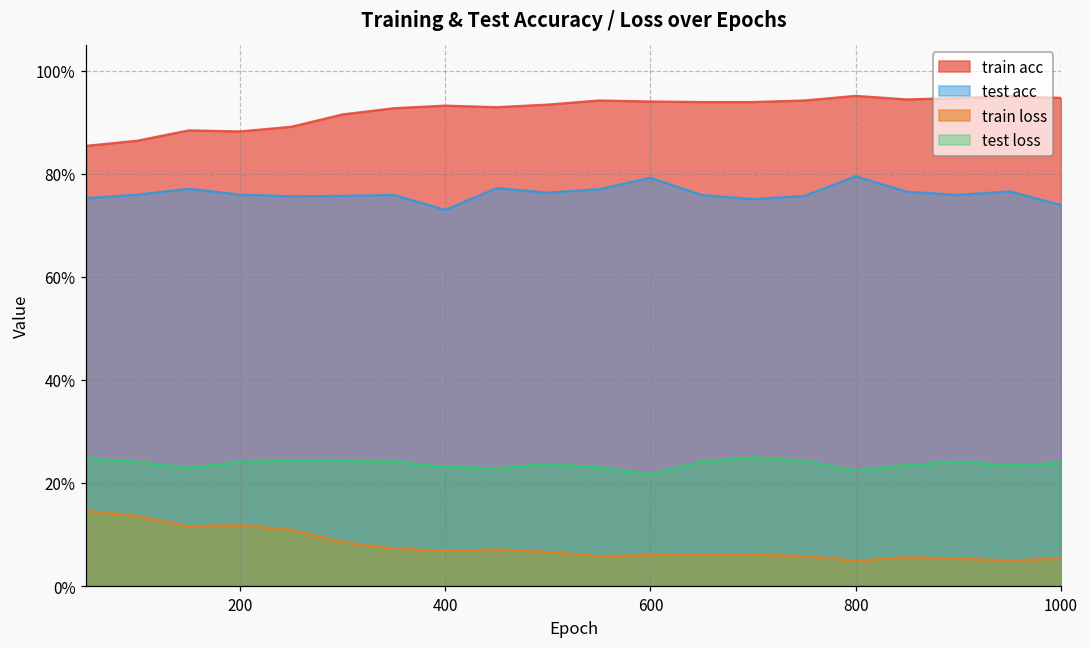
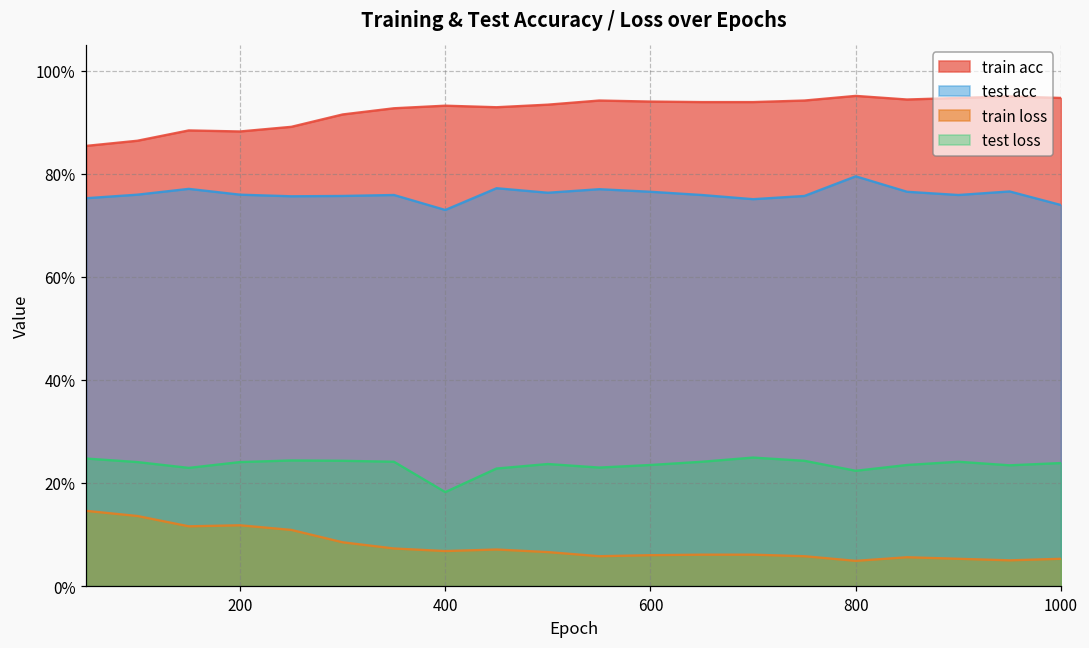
  {
    "test acc": {
      "200": "76%",
      "400": "73%",
-     "600": "79%",
+     "600": "77%",
      "800": "79%",
      "1000": "74%"
    },
    "test loss": {
      "200": "24%",
-     "400": "23%",
-     "600": "22%",
+     "400": "18%",
+     "600": "24%",
      "800": "22%",
      "1000": "24%"
    }
  }
